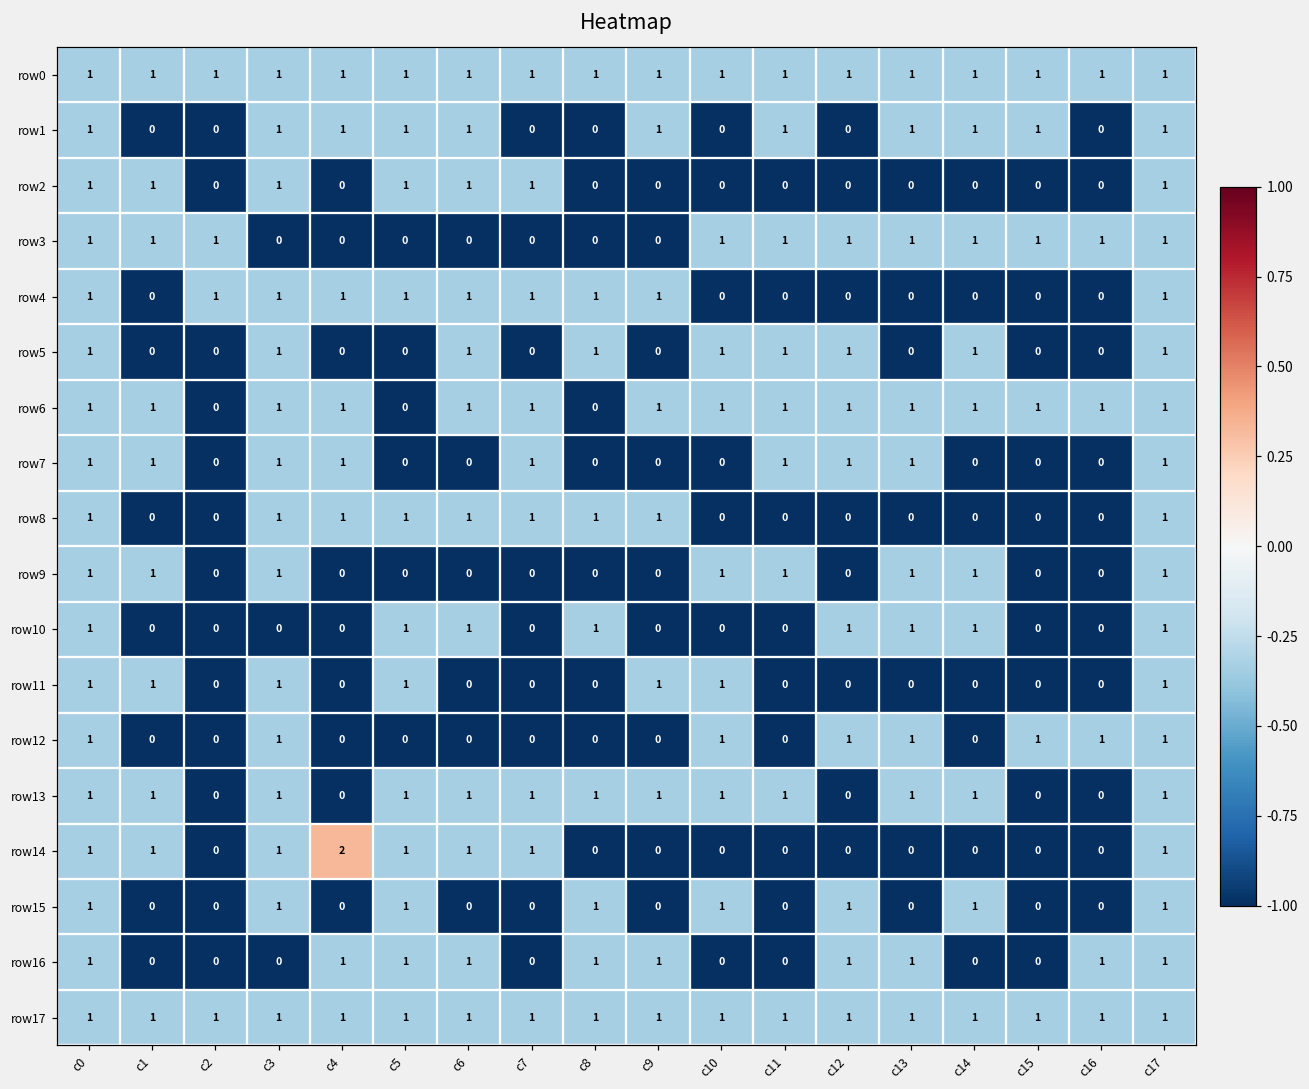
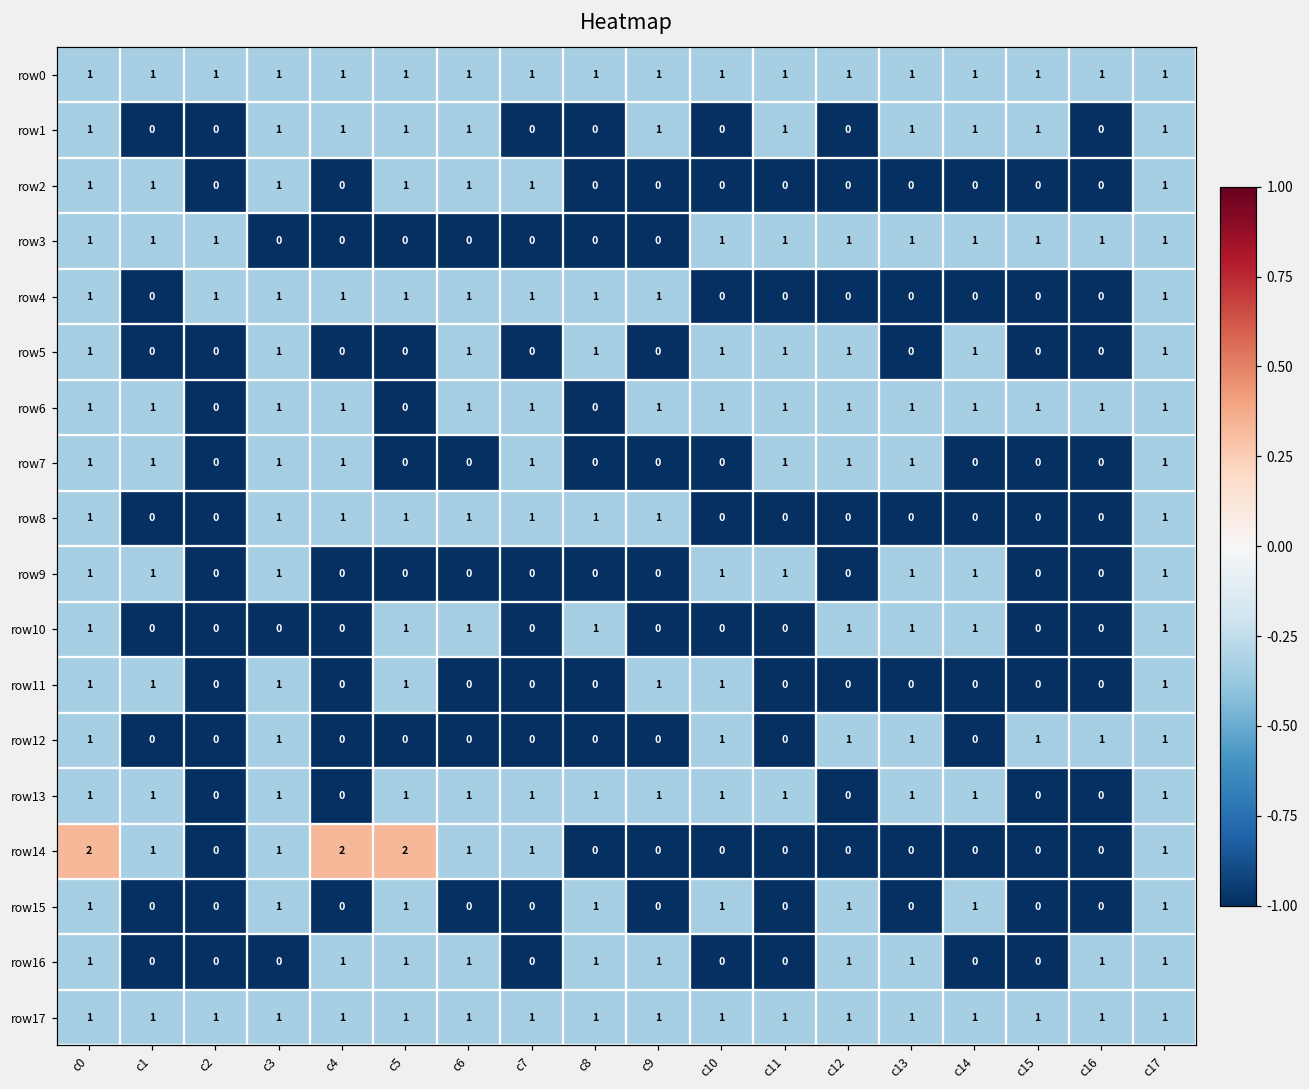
  {
    "row14": {
-     "c0": 1,
+     "c0": 2,
      "c1": 1,
      "c2": 0,
      "c3": 1,
      "c4": 2,
-     "c5": 1,
+     "c5": 2,
      "c6": 1,
      "c7": 1,
      "c8": 0,
      "c9": 0,
      "c10": 0,
      "c11": 0,
      "c12": 0,
      "c13": 0,
      "c14": 0,
      "c15": 0,
      "c16": 0,
      "c17": 1
    }
  }
